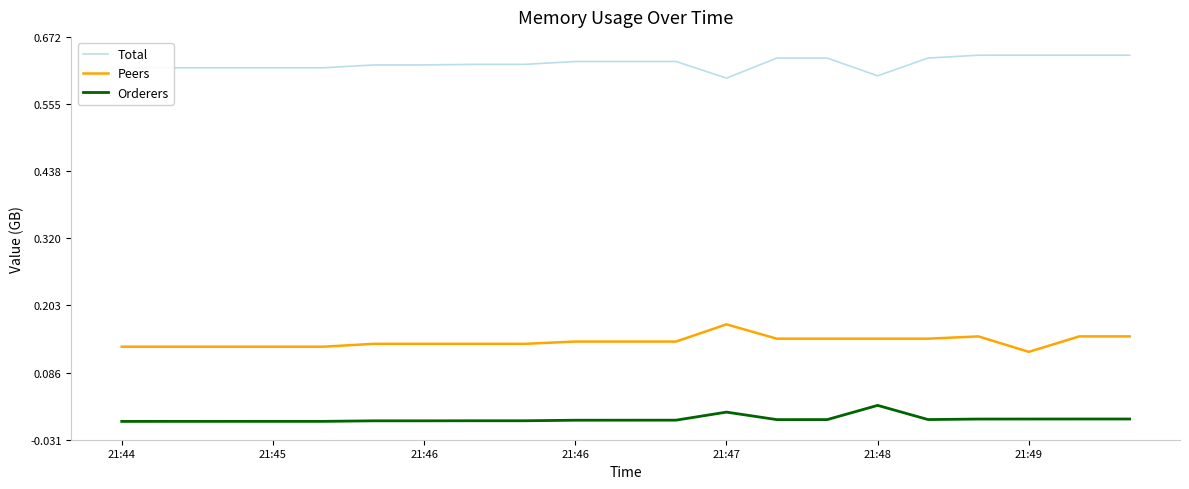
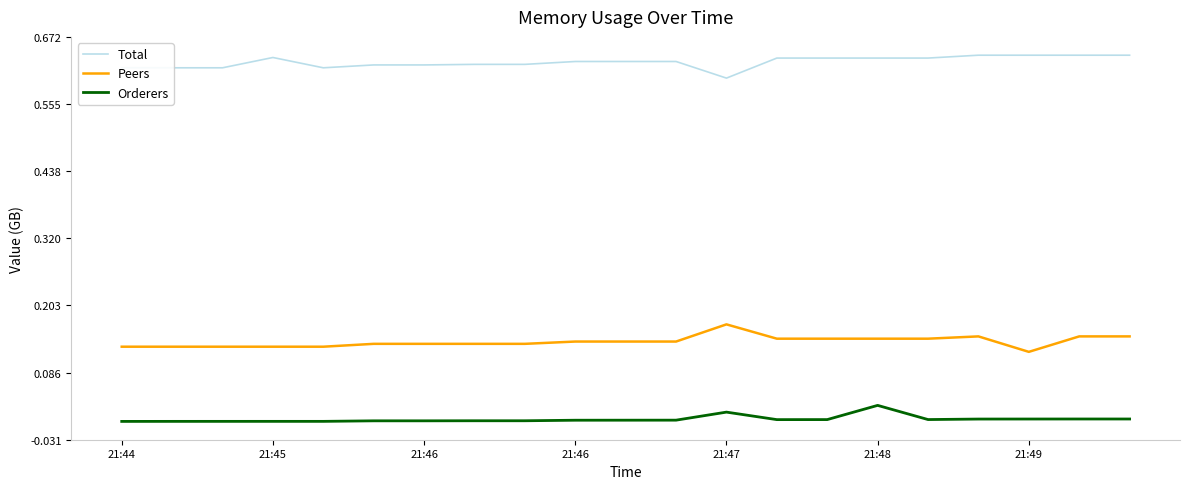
  {
    "Total": {
-     "21:45": 0.62,
+     "21:45": 0.64,
      "21:47": 0.60,
-     "21:48": 0.60,
+     "21:48": 0.64,
      "21:49": 0.64
    },
    "Peers": {
      "21:44": 0.13,
      "21:45": 0.13,
      "21:47": 0.17,
      "21:48": 0.15,
      "21:49": 0.12
    },
    "Orderers": {
      "21:44": 0.00,
      "21:45": 0.00,
      "21:47": 0.02,
      "21:48": 0.03,
      "21:49": 0.00
    }
  }
